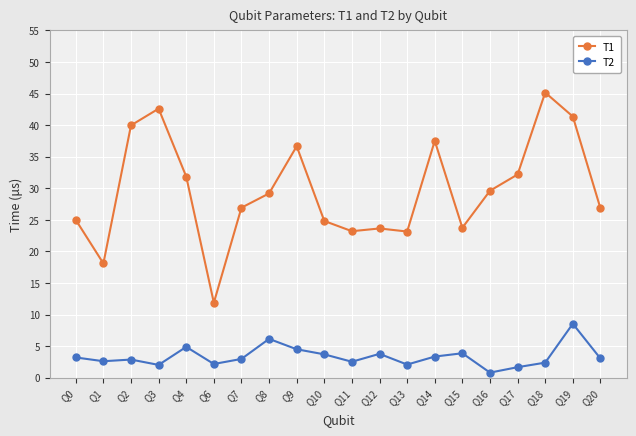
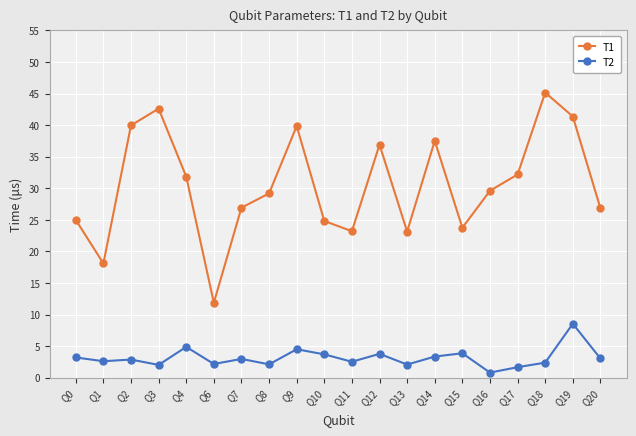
  {
    "T1": {
      "Q0": 25,
      "Q1": 18,
      "Q2": 40,
      "Q3": 43,
      "Q4": 32,
      "Q6": 12,
      "Q7": 27,
      "Q8": 29,
-     "Q9": 37,
+     "Q9": 40,
      "Q10": 25,
      "Q11": 23,
-     "Q12": 24,
+     "Q12": 37,
      "Q13": 23,
      "Q14": 38,
      "Q15": 24,
      "Q16": 30,
      "Q17": 32,
      "Q18": 45,
      "Q19": 41,
      "Q20": 27
    },
    "T2": {
      "Q0": 3,
      "Q1": 3,
      "Q2": 3,
      "Q3": 2,
      "Q4": 5,
      "Q6": 2,
      "Q7": 3,
-     "Q8": 6,
+     "Q8": 2,
      "Q9": 5,
      "Q10": 4,
      "Q11": 3,
      "Q12": 4,
      "Q13": 2,
      "Q14": 3,
      "Q15": 4,
      "Q16": 1,
      "Q17": 2,
      "Q18": 2,
      "Q19": 9,
      "Q20": 3
    }
  }
